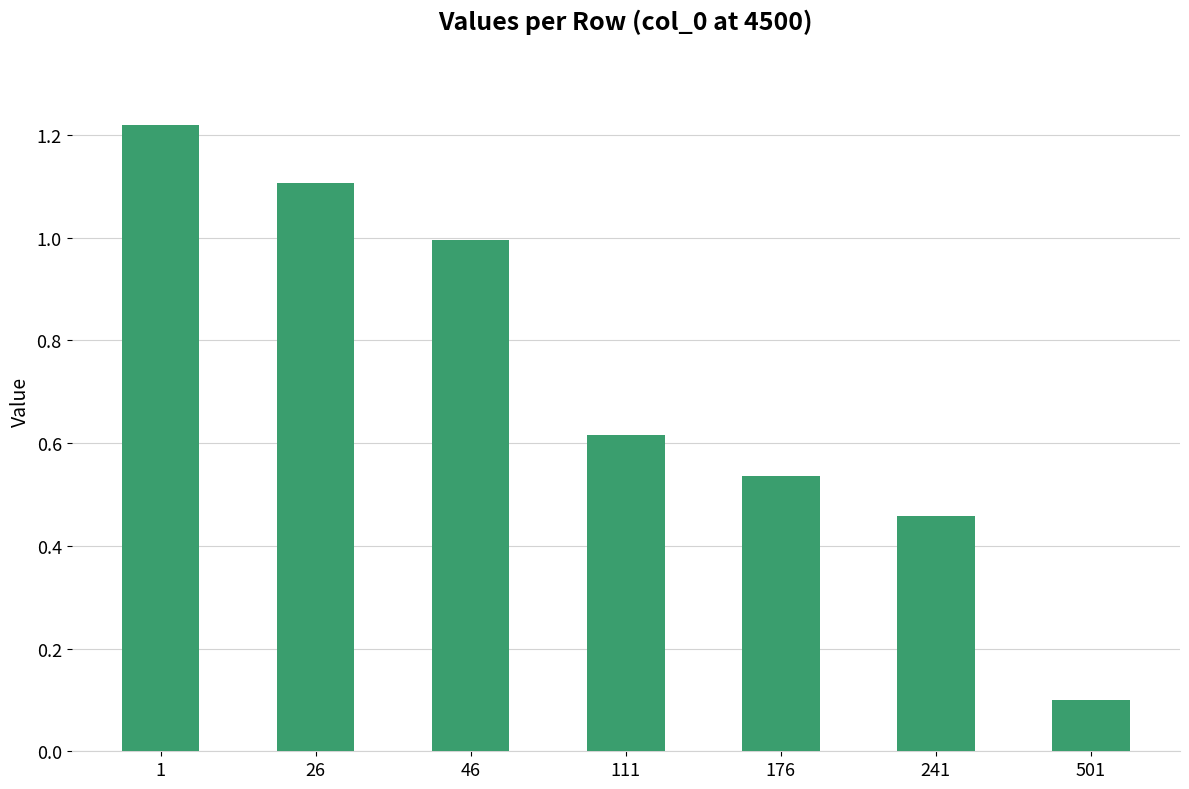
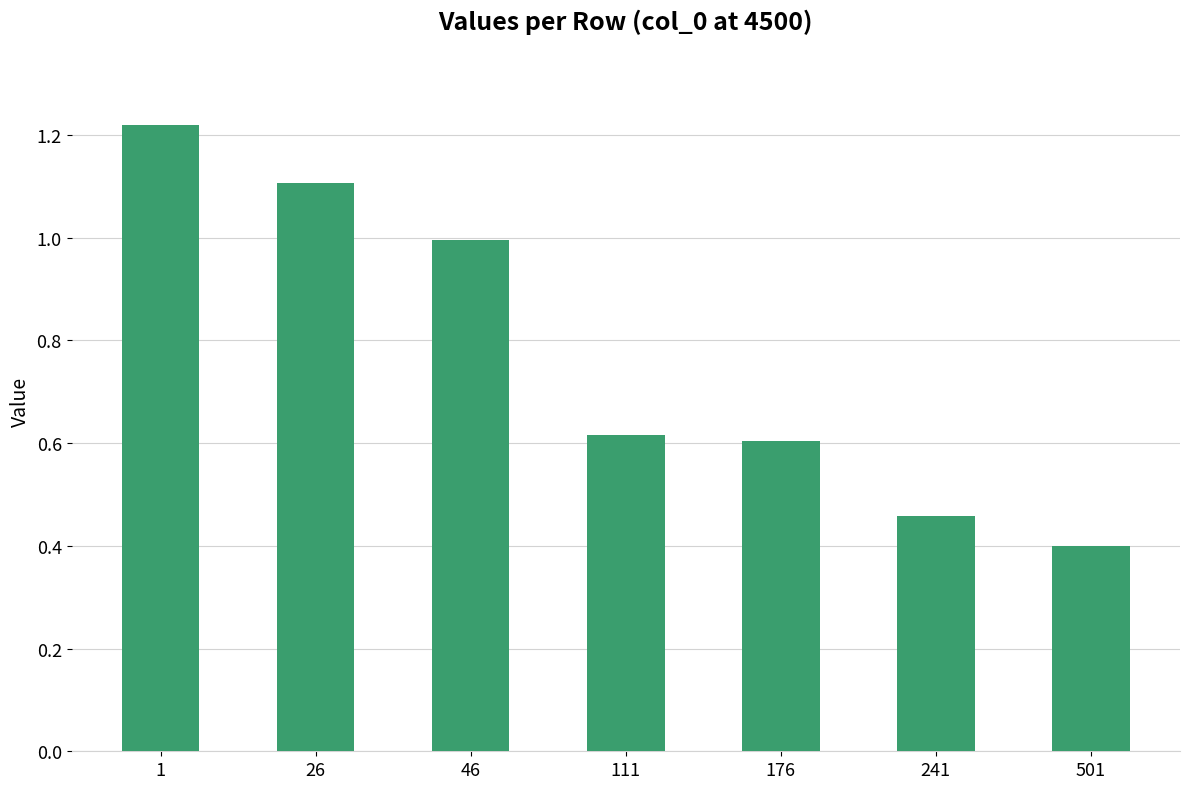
  {
    "1": 1.22,
    "26": 1.11,
    "46": 1.00,
    "111": 0.62,
-   "176": 0.54,
+   "176": 0.60,
    "241": 0.46,
-   "501": 0.1
+   "501": 0.4
  }
